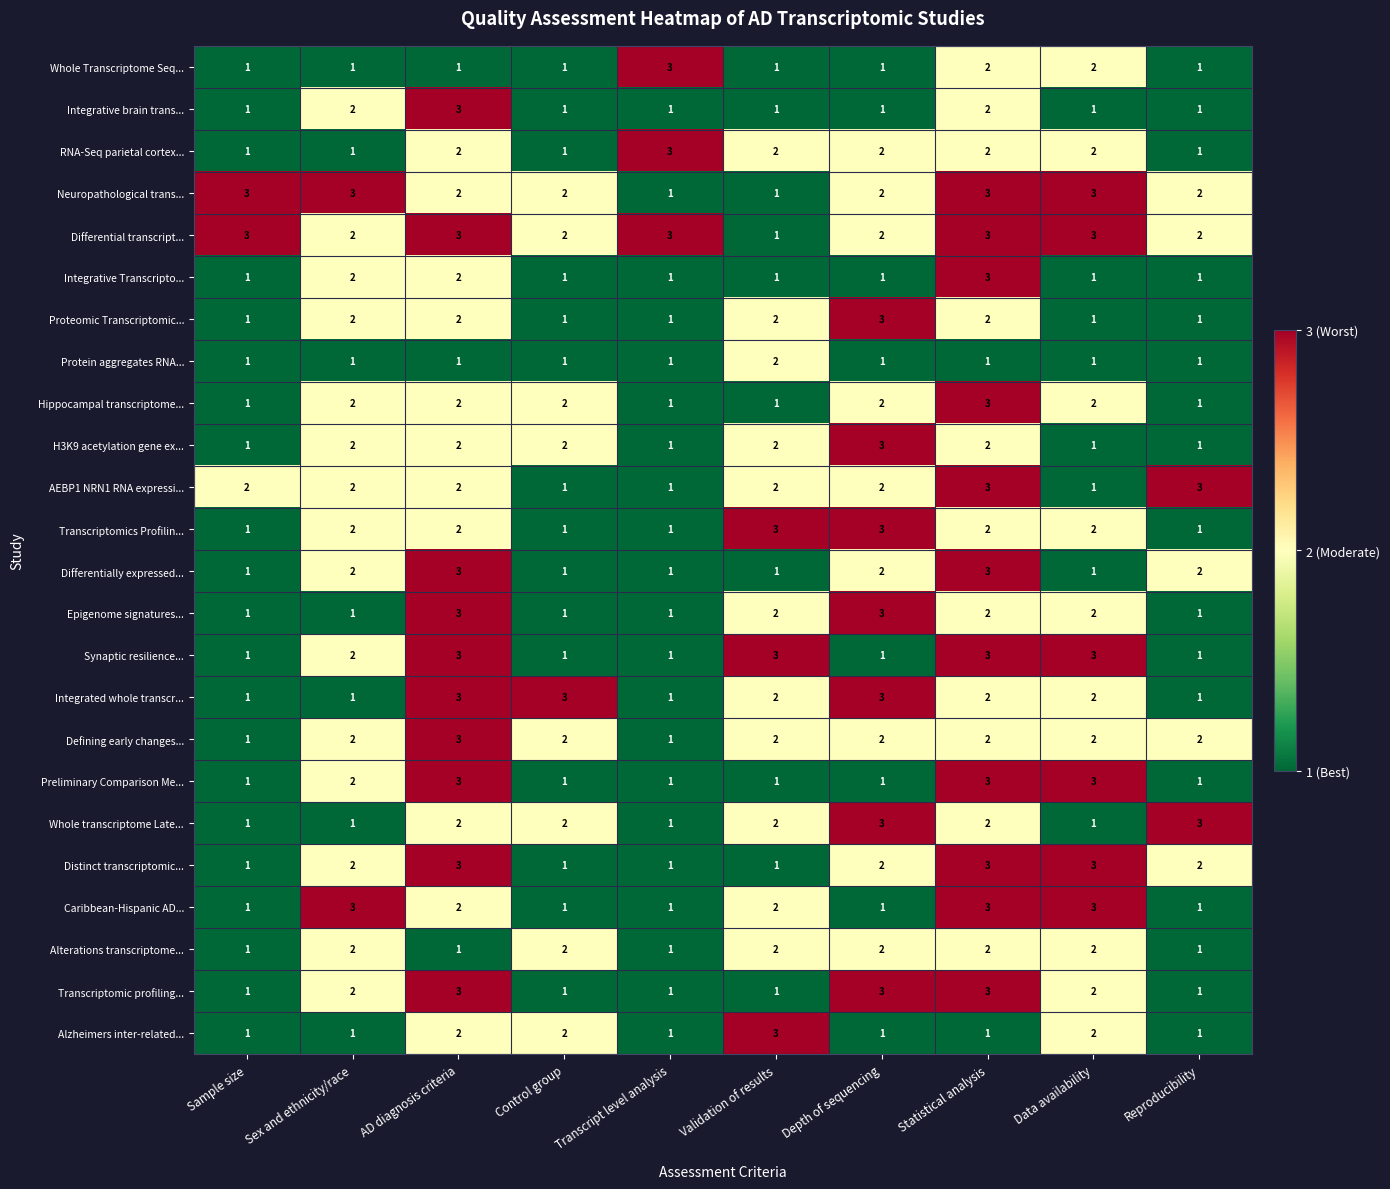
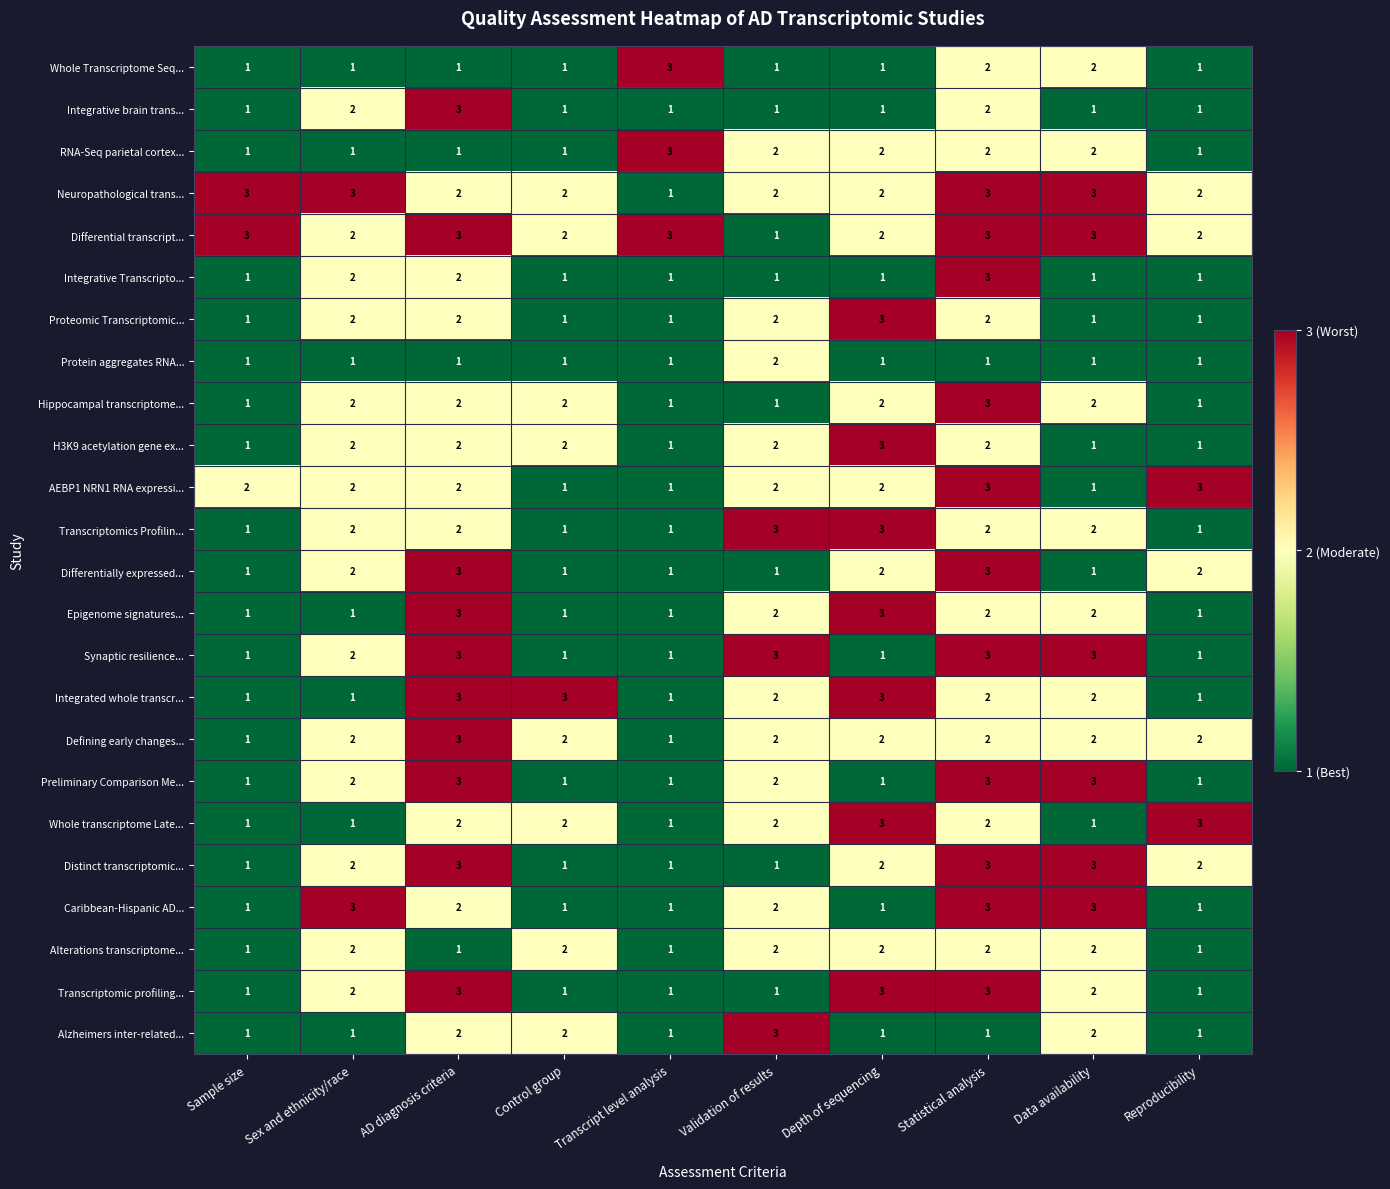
  {
    "RNA-Seq parietal cortex...": {
      "Sample size": 1,
      "Sex and ethnicity/race": 1,
-     "AD diagnosis criteria": 2,
+     "AD diagnosis criteria": 1,
      "Control group": 1,
      "Transcript level analysis": 3,
      "Validation of results": 2,
      "Depth of sequencing": 2,
      "Statistical analysis": 2,
      "Data availability": 2,
      "Reproducibility": 1
    },
    "Neuropathological trans...": {
      "Sample size": 3,
      "Sex and ethnicity/race": 3,
      "AD diagnosis criteria": 2,
      "Control group": 2,
      "Transcript level analysis": 1,
-     "Validation of results": 1,
+     "Validation of results": 2,
      "Depth of sequencing": 2,
      "Statistical analysis": 3,
      "Data availability": 3,
      "Reproducibility": 2
    },
    "Preliminary Comparison Me...": {
      "Sample size": 1,
      "Sex and ethnicity/race": 2,
      "AD diagnosis criteria": 3,
      "Control group": 1,
      "Transcript level analysis": 1,
-     "Validation of results": 1,
+     "Validation of results": 2,
      "Depth of sequencing": 1,
      "Statistical analysis": 3,
      "Data availability": 3,
      "Reproducibility": 1
    }
  }
